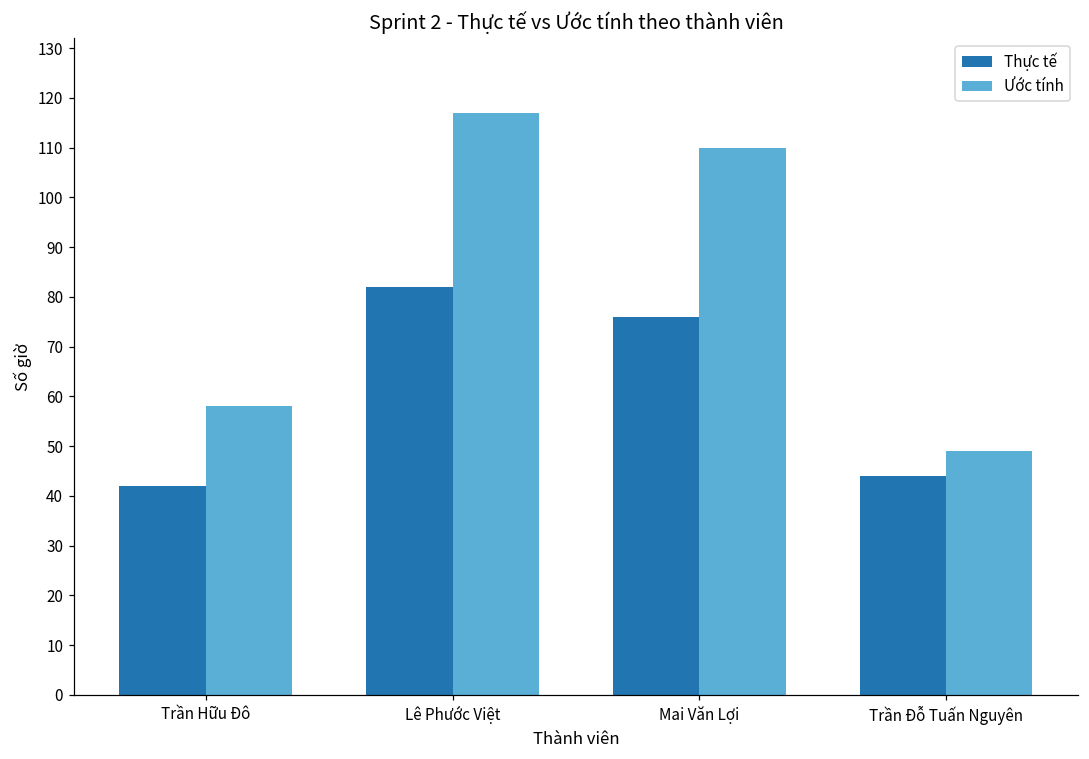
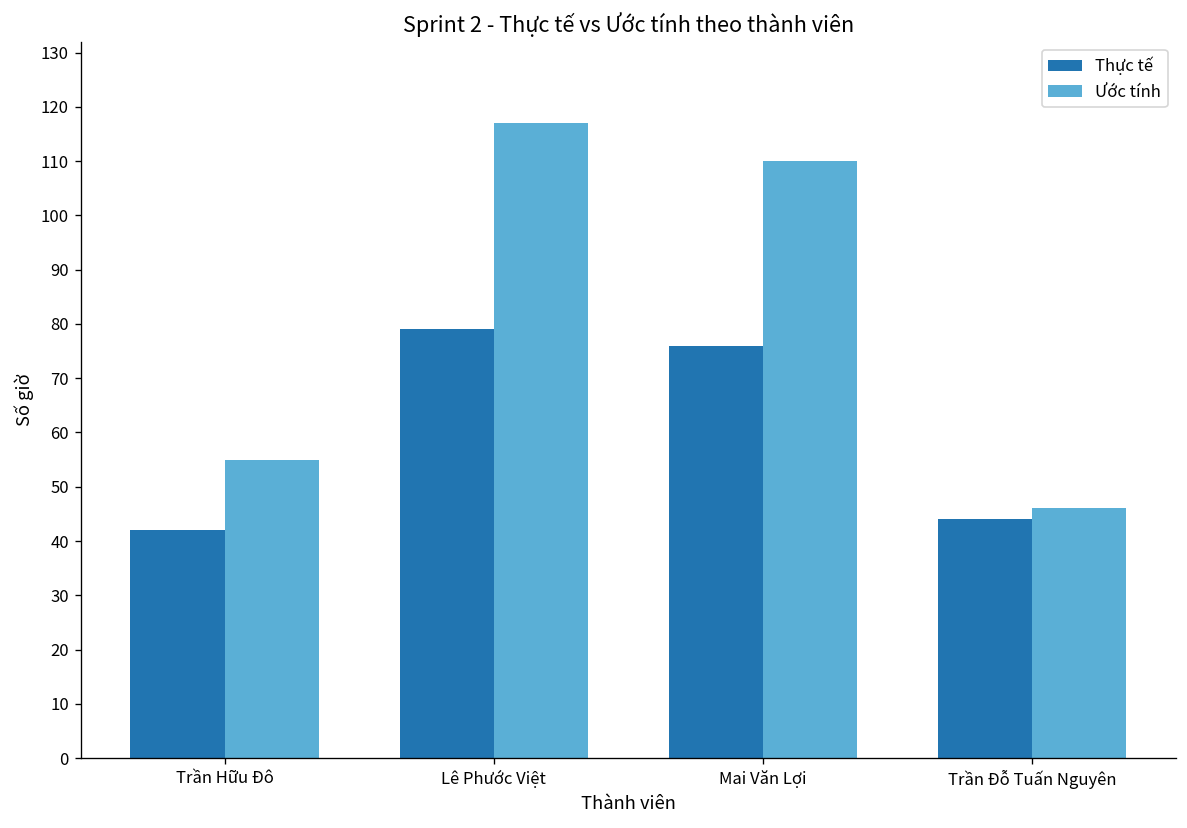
  {
    "Thực tế": {
      "Trần Hữu Đô": 42,
-     "Lê Phước Việt": 82,
+     "Lê Phước Việt": 79,
      "Mai Văn Lợi": 76,
      "Trần Đỗ Tuấn Nguyên": 44
    },
    "Ước tính": {
-     "Trần Hữu Đô": 58,
+     "Trần Hữu Đô": 55,
      "Lê Phước Việt": 117,
      "Mai Văn Lợi": 110,
-     "Trần Đỗ Tuấn Nguyên": 49
+     "Trần Đỗ Tuấn Nguyên": 46
    }
  }
